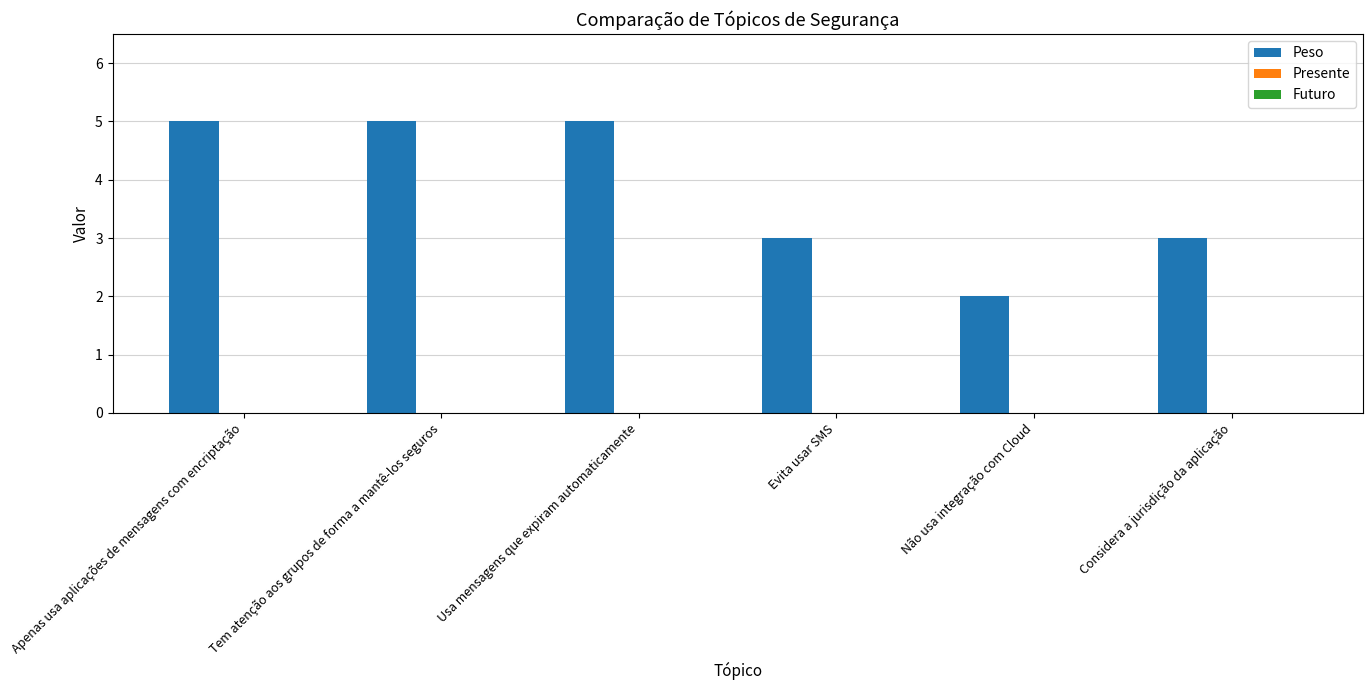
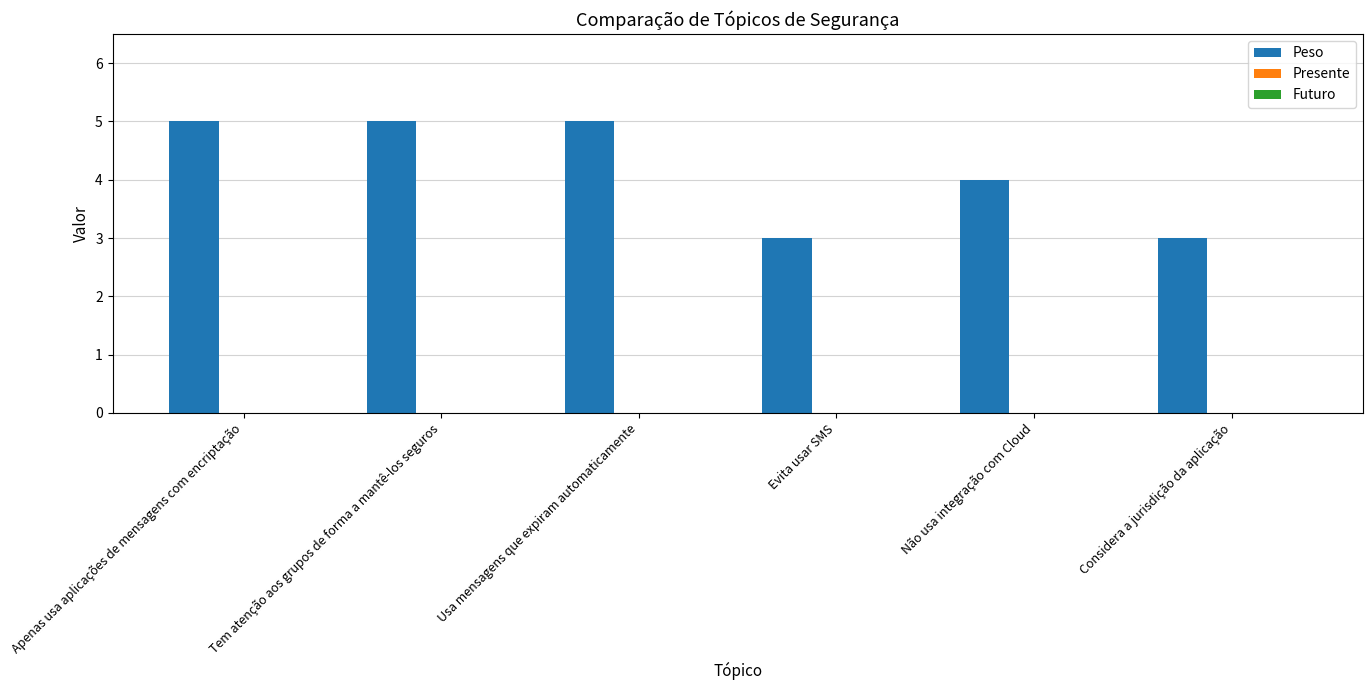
  {
    "Peso": {
      "Apenas usa aplicações de mensagens com encriptação": 5,
      "Tem atenção aos grupos de forma a mantê-los seguros": 5,
      "Usa mensagens que expiram automaticamente": 5,
      "Evita usar SMS": 3,
-     "Não usa integração com Cloud": 2,
+     "Não usa integração com Cloud": 4,
      "Considera a jurisdição da aplicação": 3
    },
    "Presente": {
      "Apenas usa aplicações de mensagens com encriptação": 0,
      "Tem atenção aos grupos de forma a mantê-los seguros": 0,
      "Usa mensagens que expiram automaticamente": 0,
      "Evita usar SMS": 0,
      "Não usa integração com Cloud": 0,
      "Considera a jurisdição da aplicação": 0
    },
    "Futuro": {
      "Apenas usa aplicações de mensagens com encriptação": 0,
      "Tem atenção aos grupos de forma a mantê-los seguros": 0,
      "Usa mensagens que expiram automaticamente": 0,
      "Evita usar SMS": 0,
      "Não usa integração com Cloud": 0,
      "Considera a jurisdição da aplicação": 0
    }
  }
